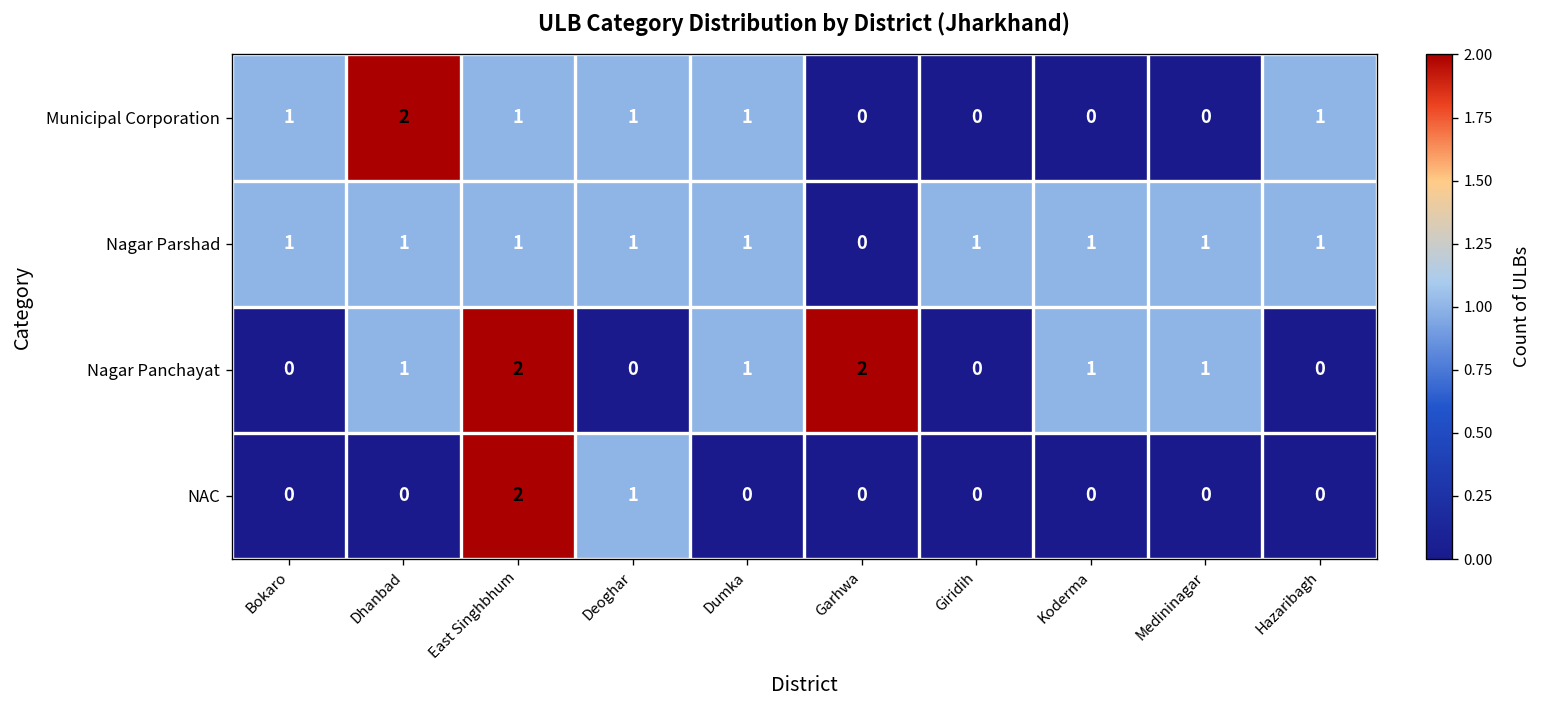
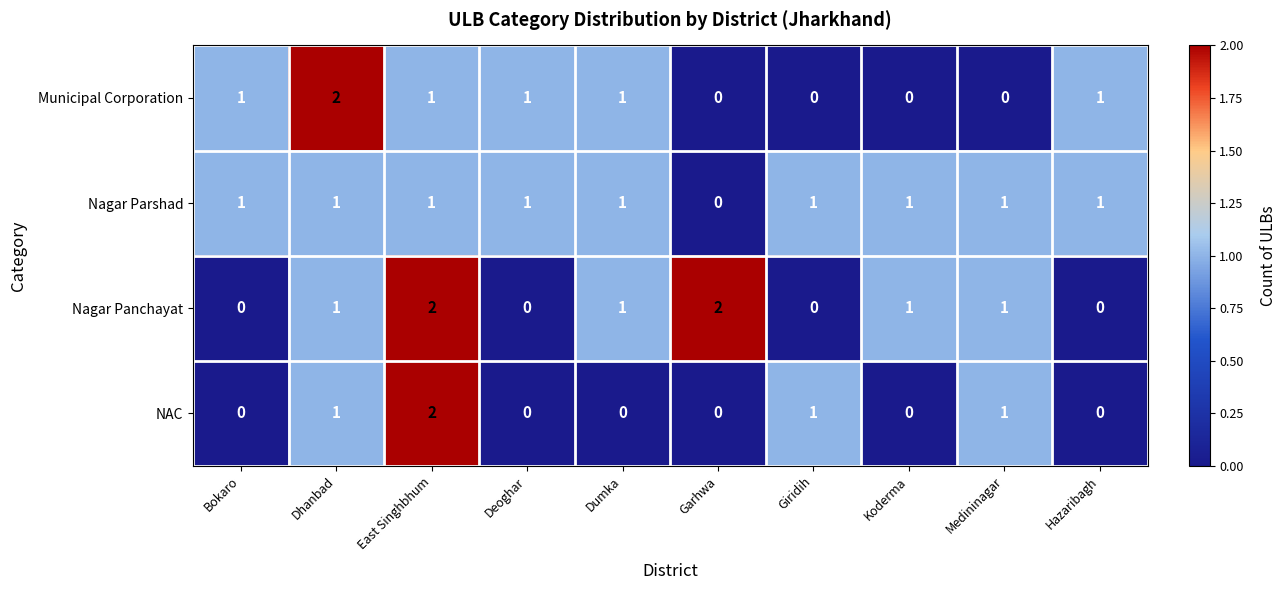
  {
    "Municipal Corporation": {
      "Bokaro": 1,
      "Dhanbad": 2,
      "East Singhbhum": 1,
      "Deoghar": 1,
      "Dumka": 1,
      "Garhwa": 0,
      "Giridih": 0,
      "Koderma": 0,
      "Medininagar": 0,
      "Hazaribagh": 1
    },
    "Nagar Parshad": {
      "Bokaro": 1,
      "Dhanbad": 1,
      "East Singhbhum": 1,
      "Deoghar": 1,
      "Dumka": 1,
      "Garhwa": 0,
      "Giridih": 1,
      "Koderma": 1,
      "Medininagar": 1,
      "Hazaribagh": 1
    },
    "Nagar Panchayat": {
      "Bokaro": 0,
      "Dhanbad": 1,
      "East Singhbhum": 2,
      "Deoghar": 0,
      "Dumka": 1,
      "Garhwa": 2,
      "Giridih": 0,
      "Koderma": 1,
      "Medininagar": 1,
      "Hazaribagh": 0
    },
    "NAC": {
      "Bokaro": 0,
-     "Dhanbad": 0,
+     "Dhanbad": 1,
      "East Singhbhum": 2,
-     "Deoghar": 1,
+     "Deoghar": 0,
      "Dumka": 0,
      "Garhwa": 0,
-     "Giridih": 0,
+     "Giridih": 1,
      "Koderma": 0,
-     "Medininagar": 0,
+     "Medininagar": 1,
      "Hazaribagh": 0
    }
  }
